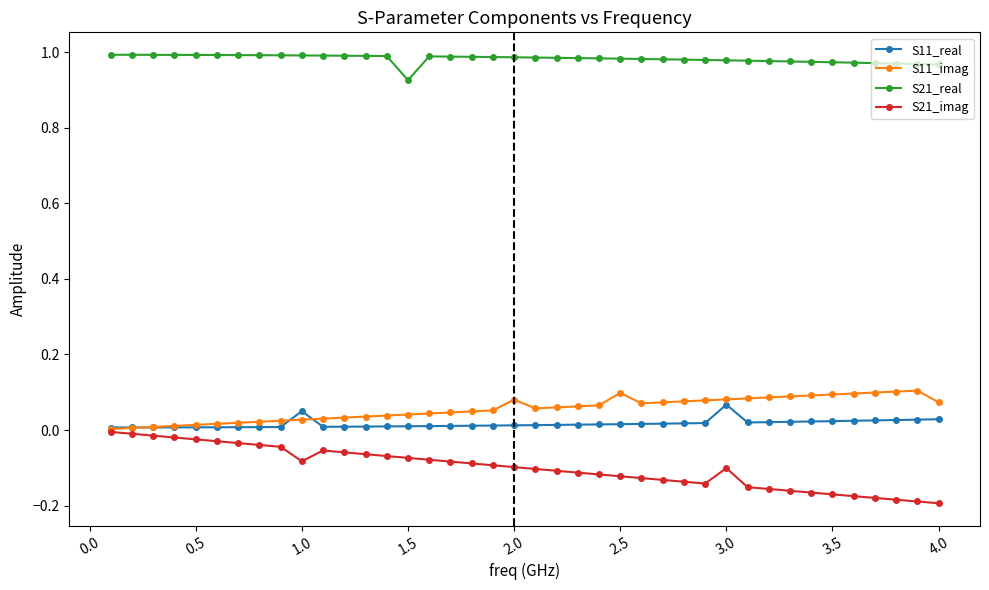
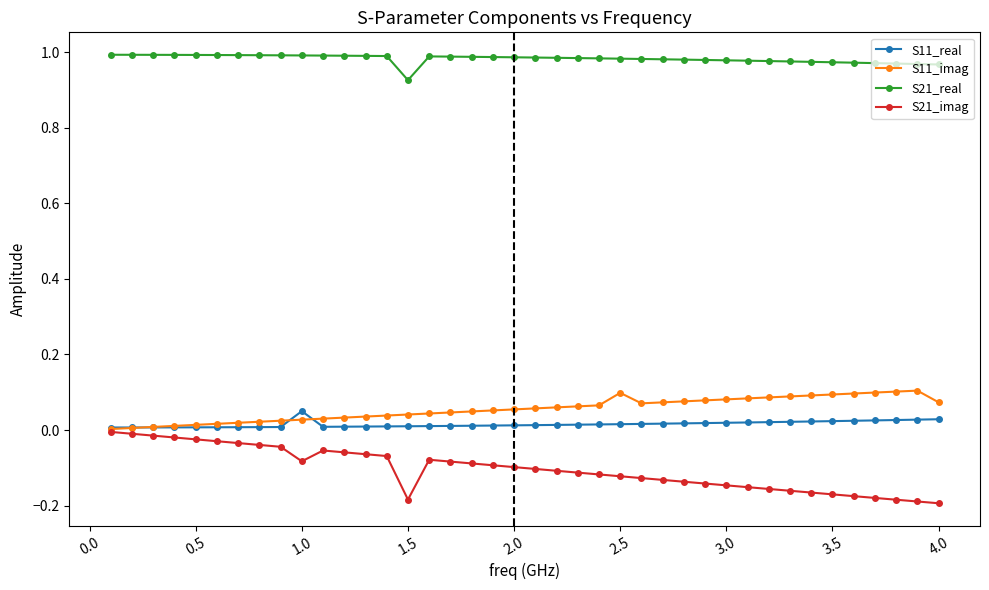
  {
    "S11_real": {
      "1.0": 0.05,
      "1.5": 0.01,
      "2.0": 0.01,
      "2.5": 0.02,
-     "3.0": 0.07,
+     "3.0": 0.02,
      "3.5": 0.02,
      "4.0": 0.03
    },
    "S11_imag": {
      "1.0": 0.03,
      "1.5": 0.04,
-     "2.0": 0.08,
+     "2.0": 0.05,
      "2.5": 0.10,
      "3.0": 0.08,
      "3.5": 0.09,
      "4.0": 0.07
    },
    "S21_real": {
      "0.5": 0.99,
      "1.0": 0.99,
      "1.5": 0.93,
      "2.0": 0.99,
      "2.5": 0.98,
      "3.0": 0.98,
      "3.5": 0.97
    },
    "S21_imag": {
      "0.5": -0.02,
      "1.0": -0.08,
-     "1.5": -0.07,
+     "1.5": -0.18,
      "2.0": -0.10,
      "2.5": -0.12,
-     "3.0": -0.10,
+     "3.0": -0.15,
      "3.5": -0.17,
      "4.0": -0.19
    }
  }
